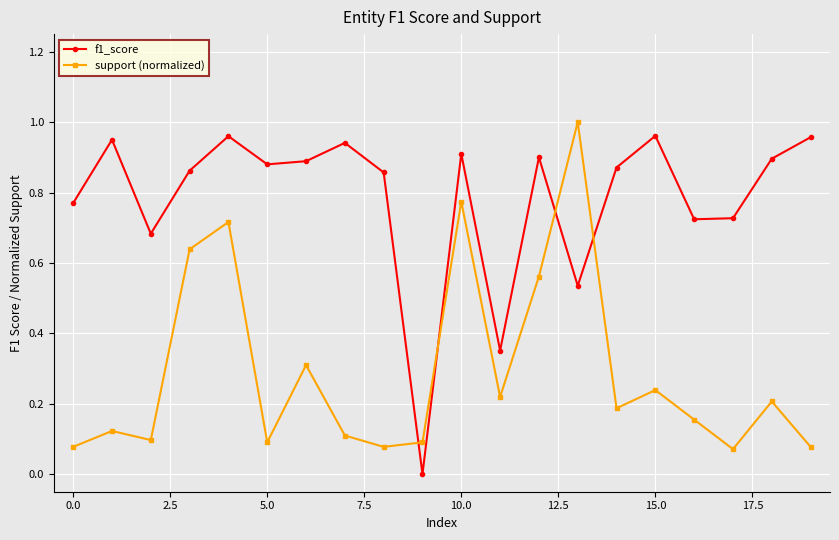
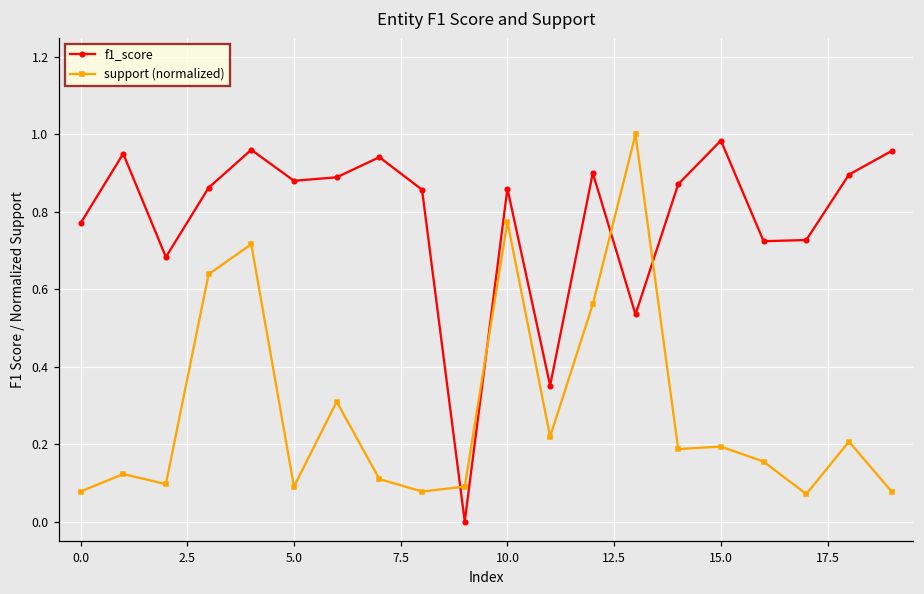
  {
    "f1_score": {
      "0.0": 0.77,
      "5.0": 0.88,
-     "10.0": 0.91,
-     "15.0": 0.96
+     "10.0": 0.86,
+     "15.0": 0.98
    },
    "support (normalized)": {
      "0.0": 0.08,
      "5.0": 0.09,
      "10.0": 0.77,
-     "15.0": 0.24
+     "15.0": 0.19
    }
  }
